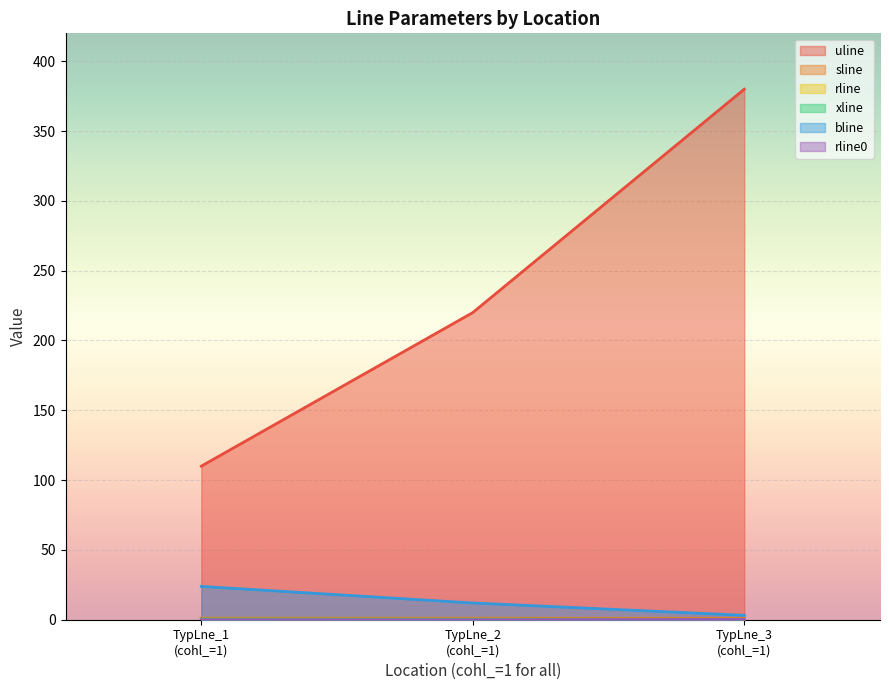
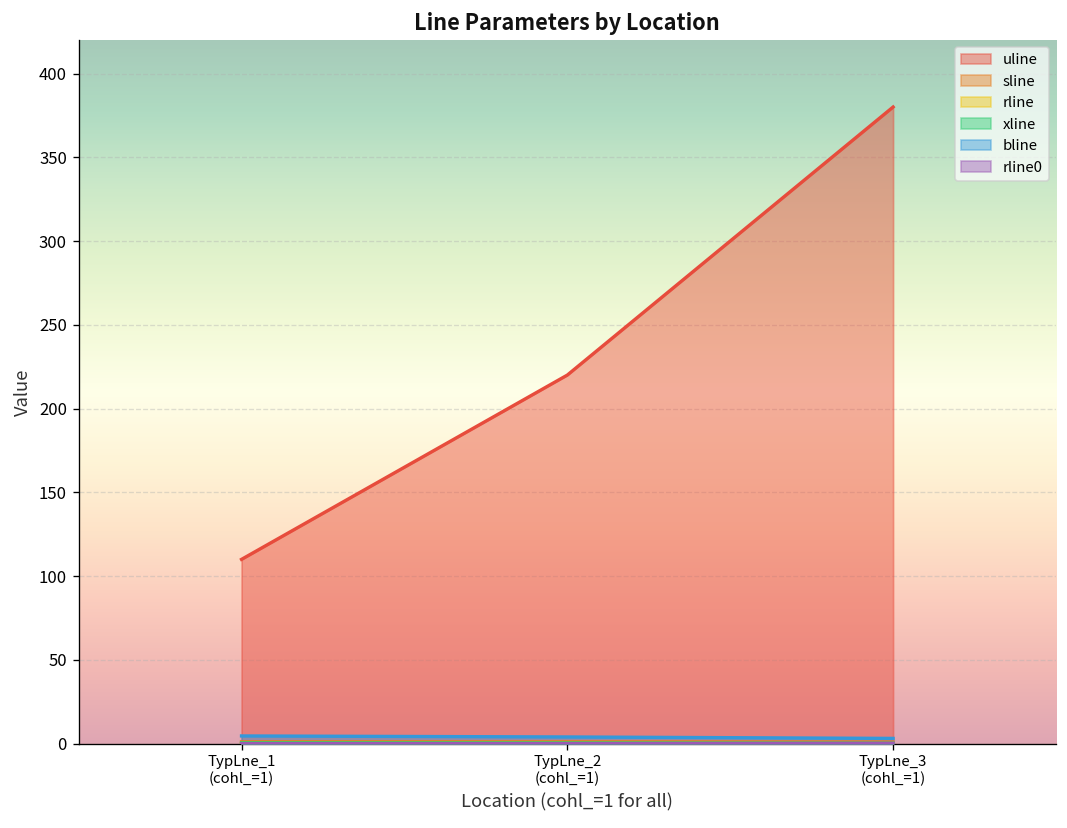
  {
    "bline": {
-     "TypLne_1 (cohl_=1)": 24,
-     "TypLne_2 (cohl_=1)": 12,
+     "TypLne_1 (cohl_=1)": 5,
+     "TypLne_2 (cohl_=1)": 4,
      "TypLne_3 (cohl_=1)": 3
    }
  }
